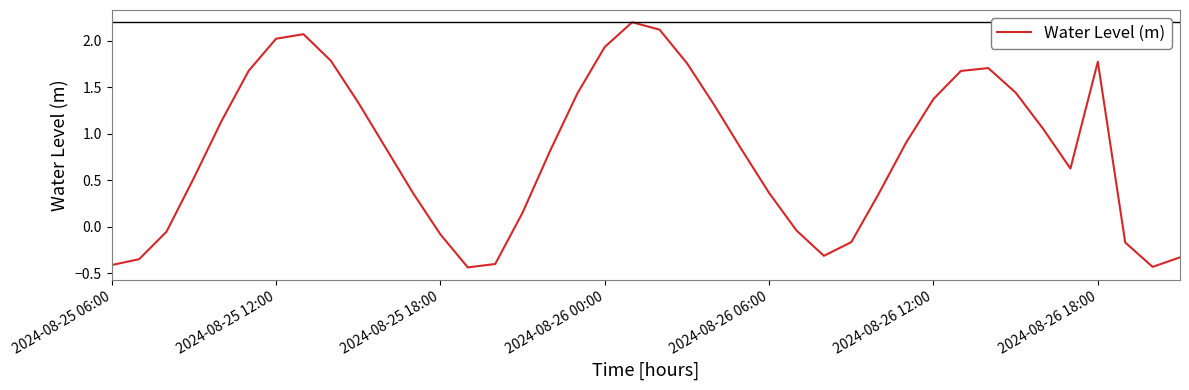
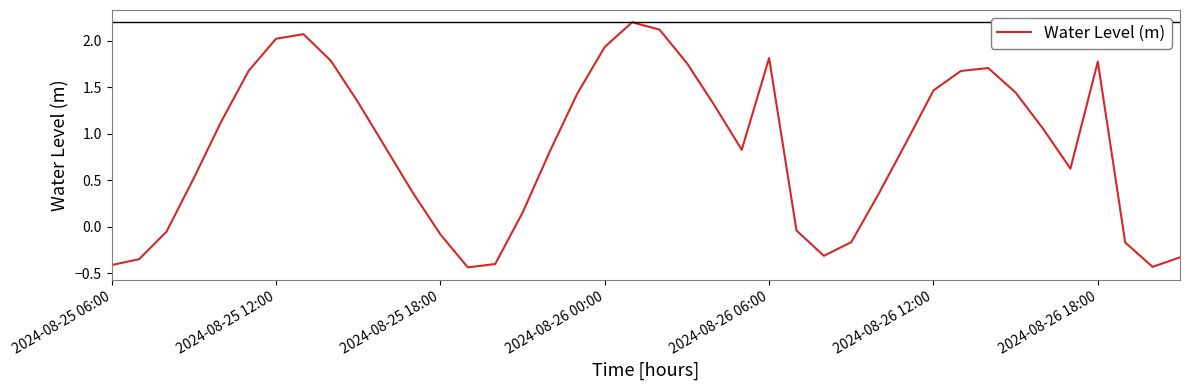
  {
    "2024-08-25 06:00": -0.4,
    "2024-08-25 12:00": 2.0,
    "2024-08-25 18:00": -0.1,
    "2024-08-26 00:00": 1.9,
-   "2024-08-26 06:00": 0.4,
-   "2024-08-26 12:00": 1.4,
+   "2024-08-26 06:00": 1.8,
+   "2024-08-26 12:00": 1.5,
    "2024-08-26 18:00": 1.8
  }
